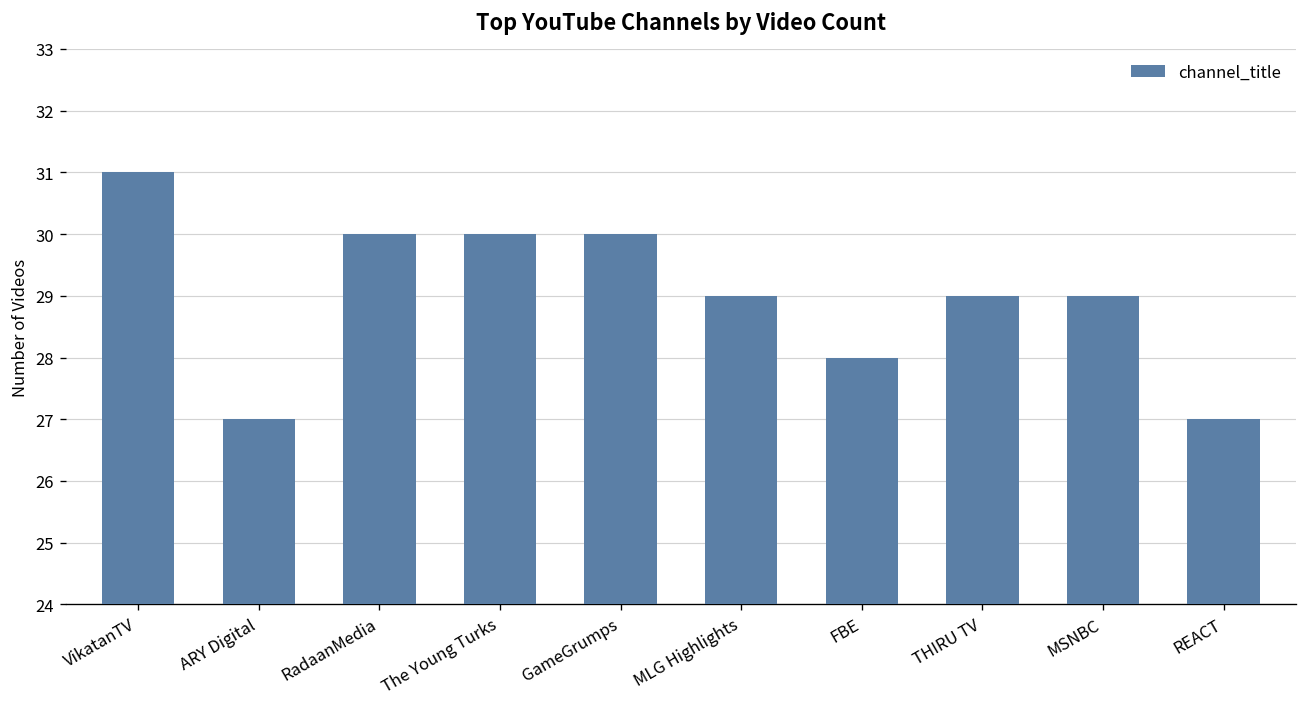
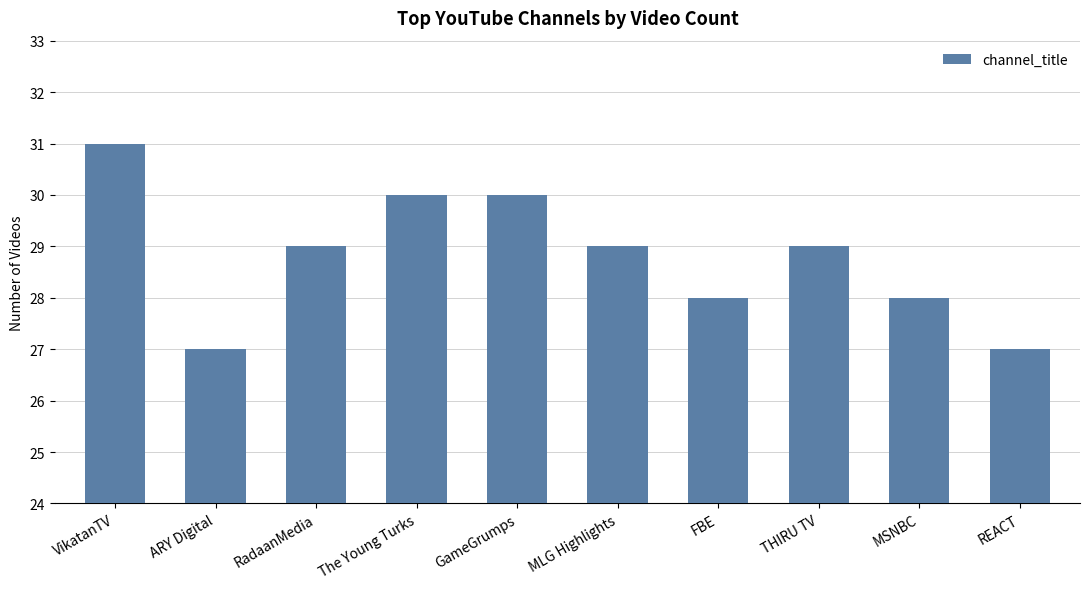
  {
    "VikatanTV": 31,
    "ARY Digital": 27,
-   "RadaanMedia": 30,
+   "RadaanMedia": 29,
    "The Young Turks": 30,
    "GameGrumps": 30,
    "MLG Highlights": 29,
    "FBE": 28,
    "THIRU TV": 29,
-   "MSNBC": 29,
+   "MSNBC": 28,
    "REACT": 27
  }
